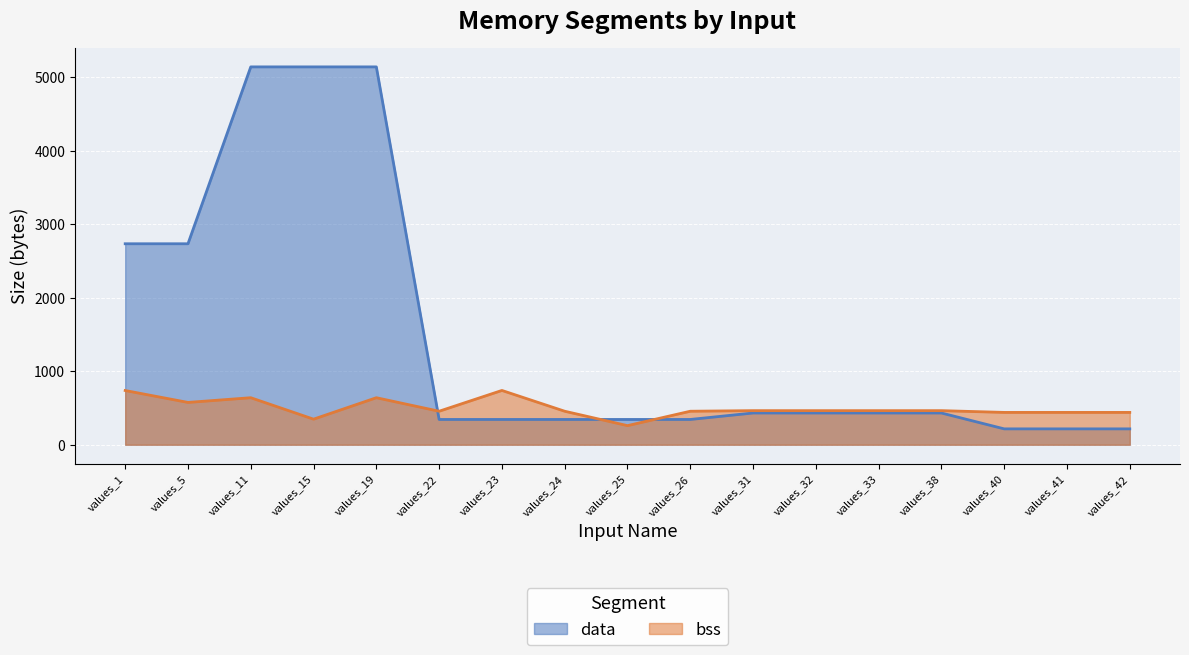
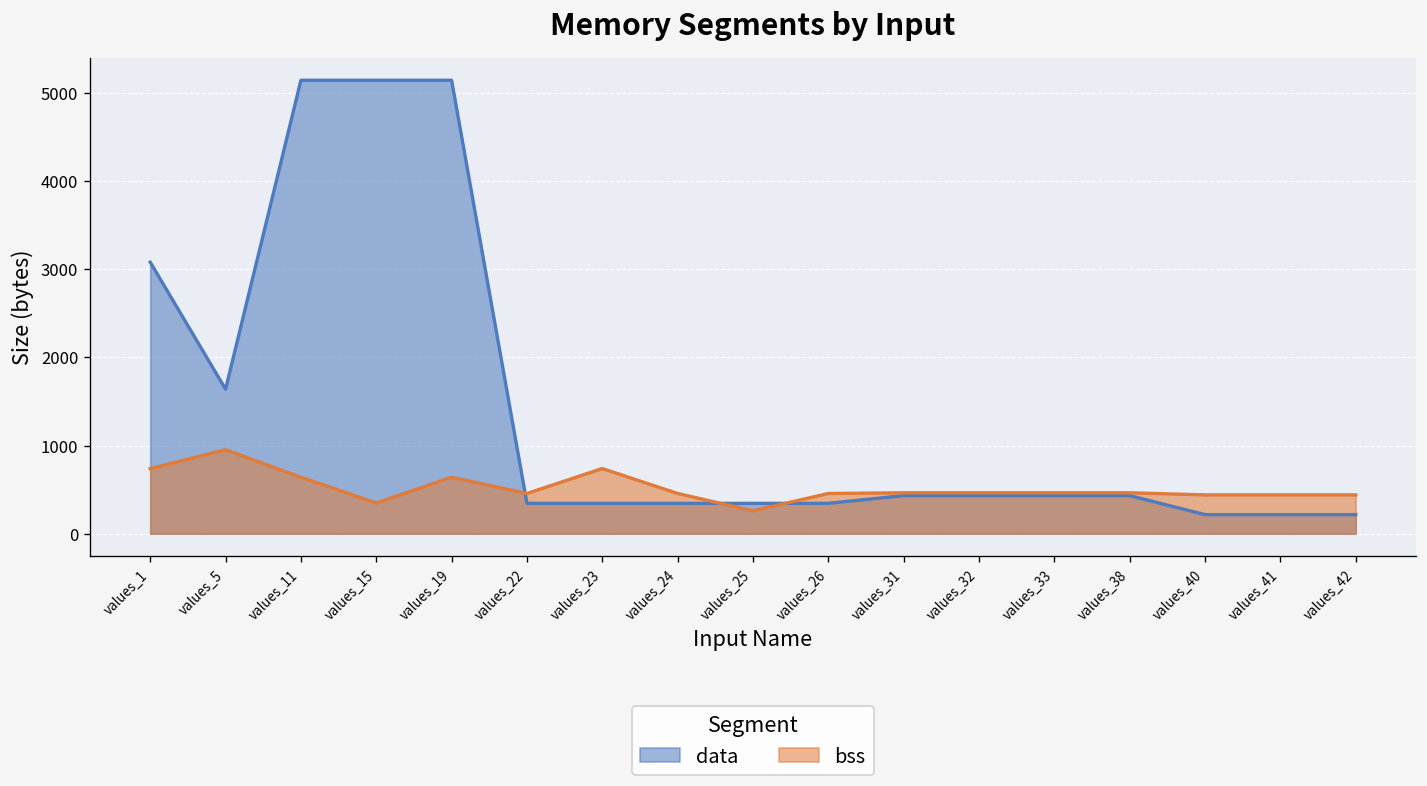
  {
    "data": {
-     "values_1": 2700,
-     "values_5": 2700,
+     "values_1": 3100,
+     "values_5": 1600,
      "values_11": 5100,
      "values_15": 5100,
      "values_19": 5100,
      "values_22": 300,
      "values_23": 300,
      "values_24": 300,
      "values_25": 300,
      "values_26": 300,
      "values_40": 200,
      "values_41": 200,
      "values_42": 200
    },
    "bss": {
      "values_1": 700,
-     "values_5": 600,
+     "values_5": 1000,
      "values_11": 600,
      "values_15": 300,
      "values_19": 600,
      "values_22": 500,
      "values_23": 700,
      "values_24": 500,
      "values_25": 300,
      "values_26": 500,
      "values_40": 400,
      "values_41": 400,
      "values_42": 400
    }
  }
